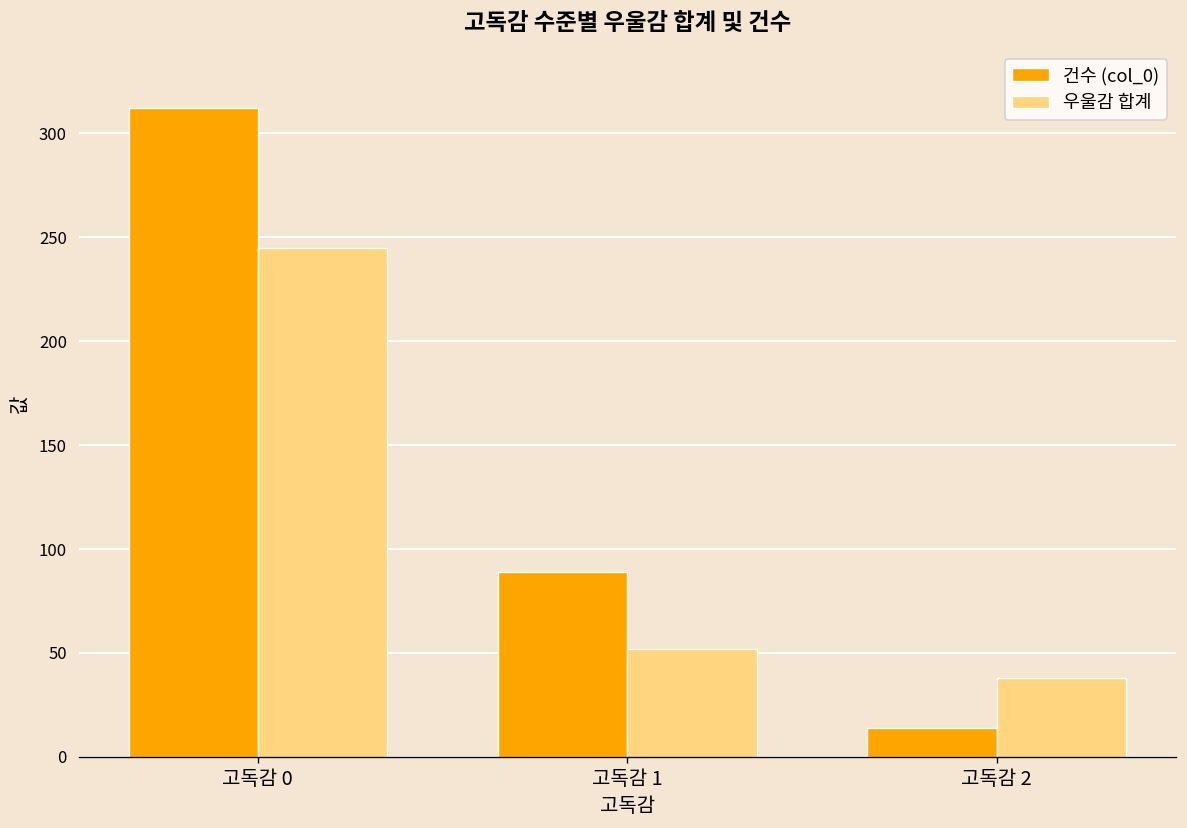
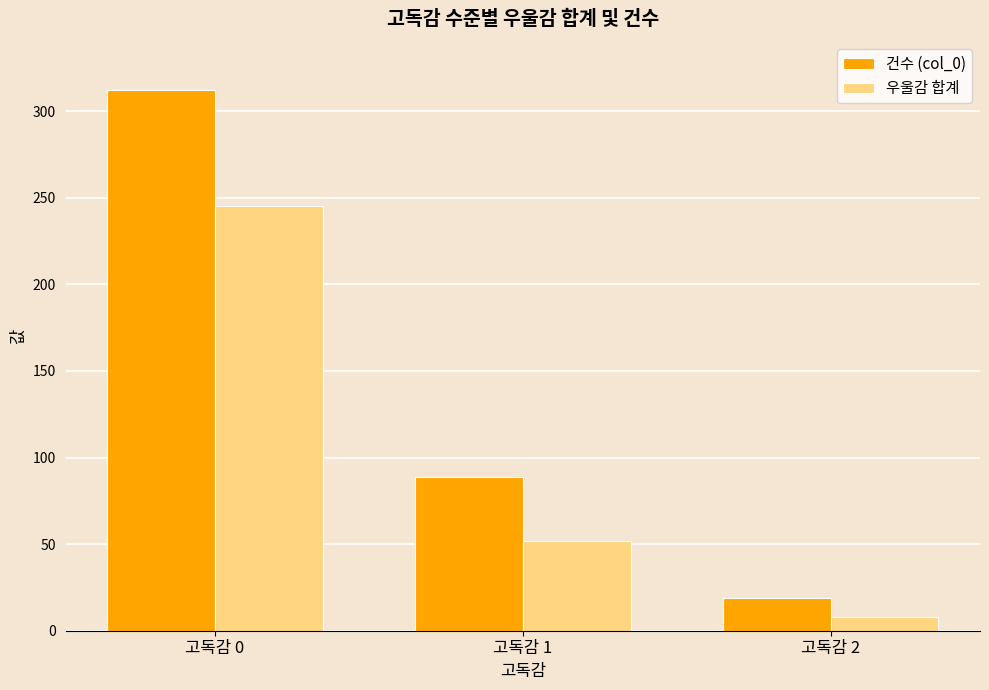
  {
    "건수 (col_0)": {
      "고독감 0": 312,
      "고독감 1": 89,
-     "고독감 2": 14
+     "고독감 2": 19
    },
    "우울감 합계": {
      "고독감 0": 245,
      "고독감 1": 52,
-     "고독감 2": 38
+     "고독감 2": 8
    }
  }
